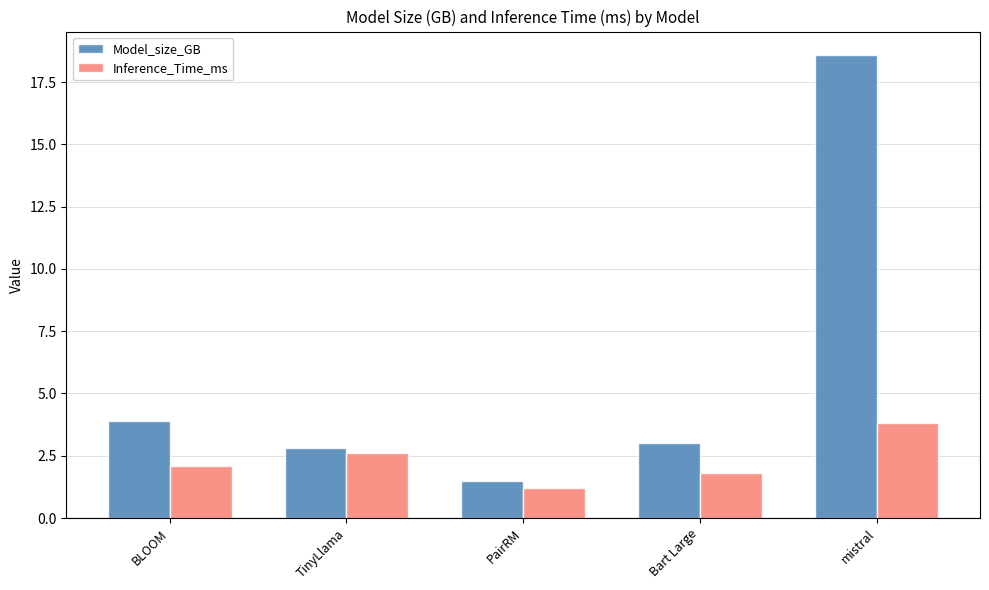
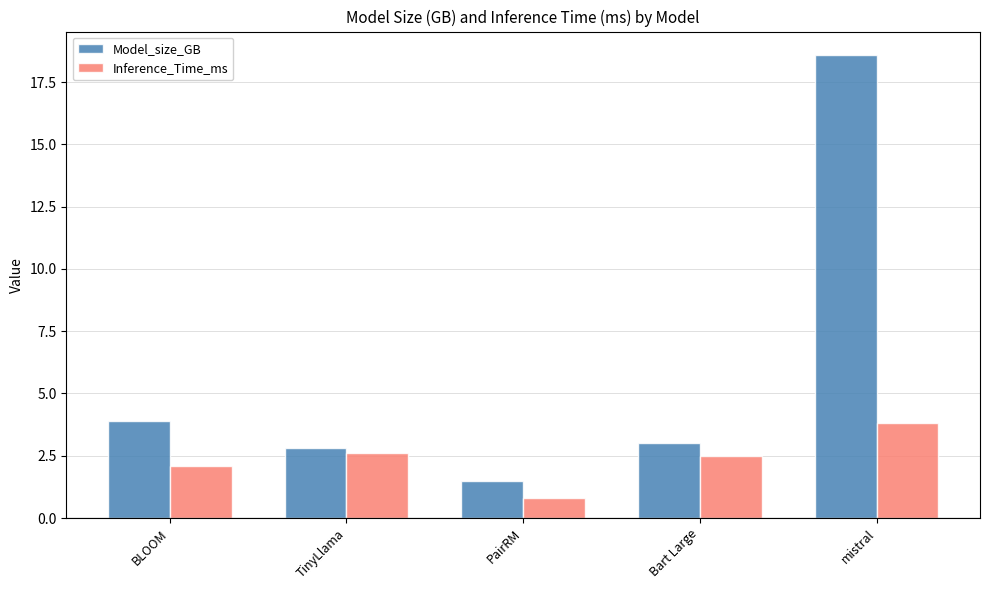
  {
    "Model_size_GB": {
      "BLOOM": 3.9,
      "TinyLlama": 2.8,
      "PairRM": 1.5,
      "Bart Large": 3.0,
      "mistral": 18.6
    },
    "Inference_Time_ms": {
      "BLOOM": 2.1,
      "TinyLlama": 2.6,
-     "PairRM": 1.2,
-     "Bart Large": 1.8,
+     "PairRM": 0.8,
+     "Bart Large": 2.5,
      "mistral": 3.8
    }
  }
